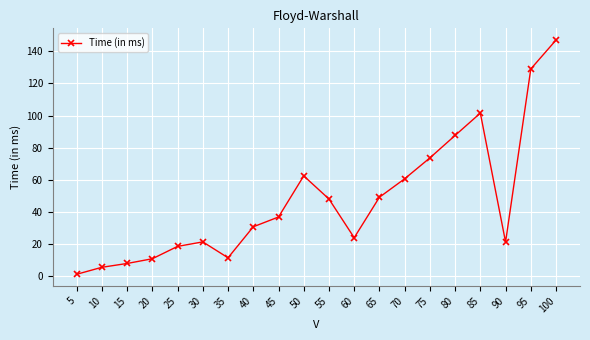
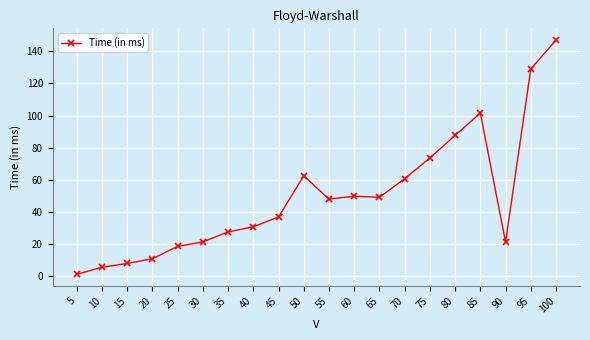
  {
    "5": 1,
    "10": 5,
    "15": 8,
    "20": 11,
    "25": 19,
    "30": 21,
-   "35": 11,
+   "35": 28,
    "40": 31,
    "45": 37,
    "50": 62,
    "55": 48,
-   "60": 24,
+   "60": 50,
    "65": 49,
    "70": 61,
    "75": 74,
    "80": 88,
    "85": 102,
    "90": 21,
    "95": 129,
    "100": 147
  }
